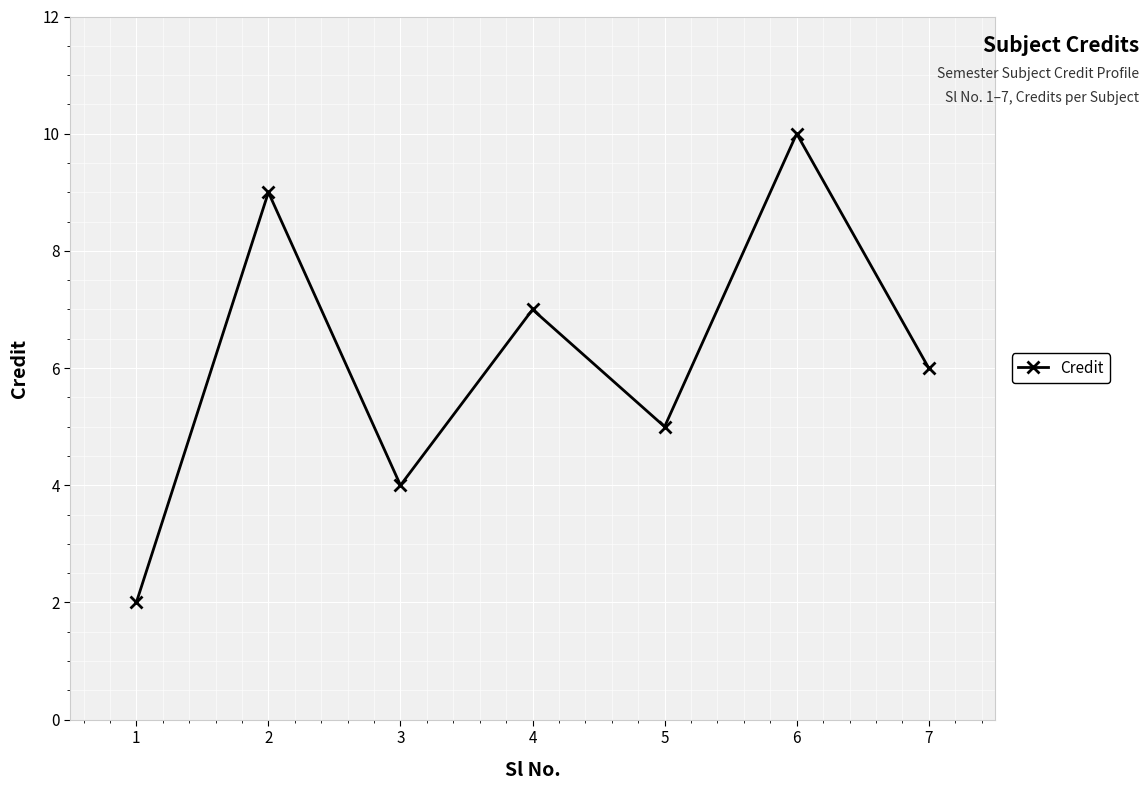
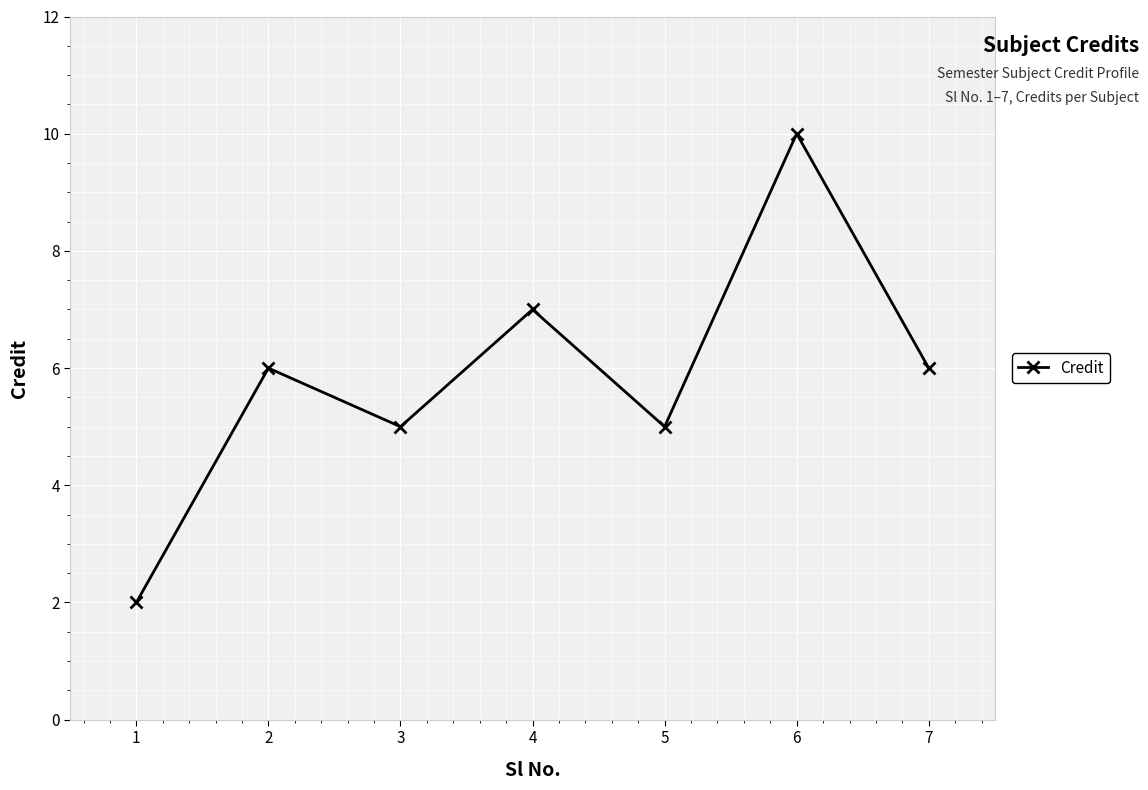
  {
    "1": 2,
-   "2": 9,
-   "3": 4,
+   "2": 6,
+   "3": 5,
    "4": 7,
    "5": 5,
    "6": 10,
    "7": 6
  }
